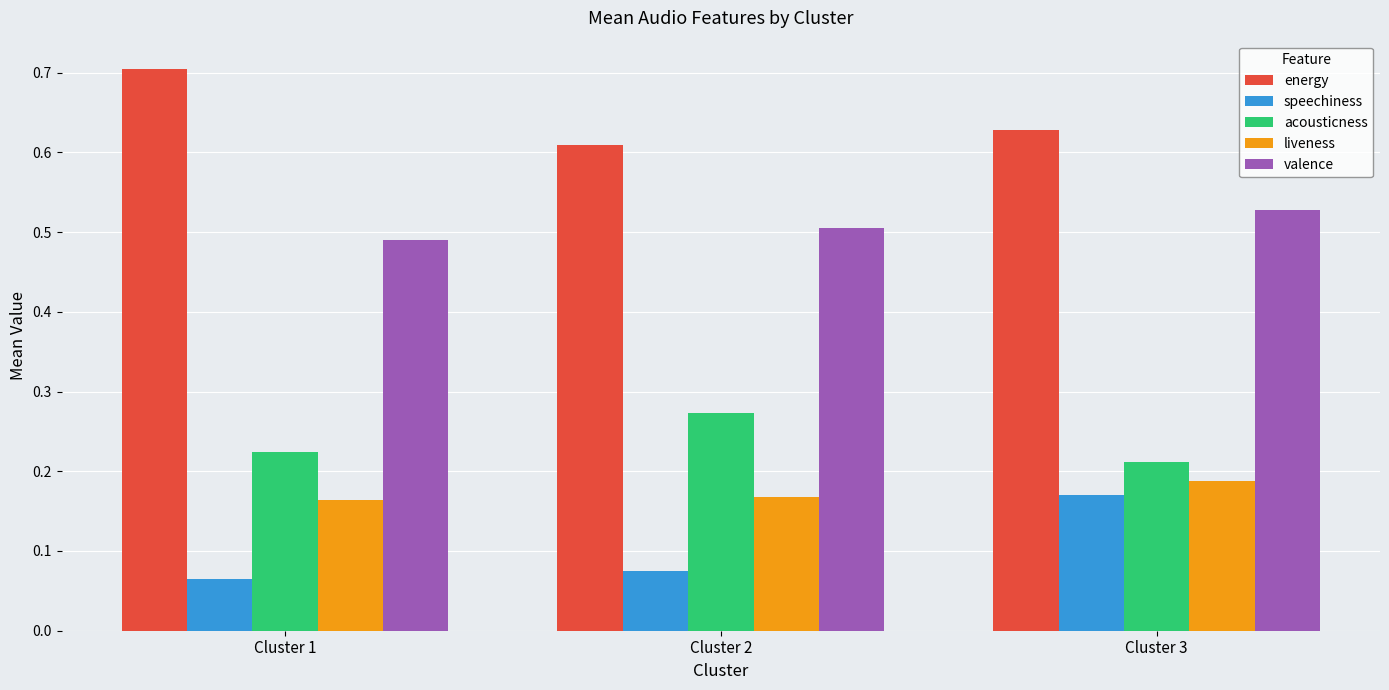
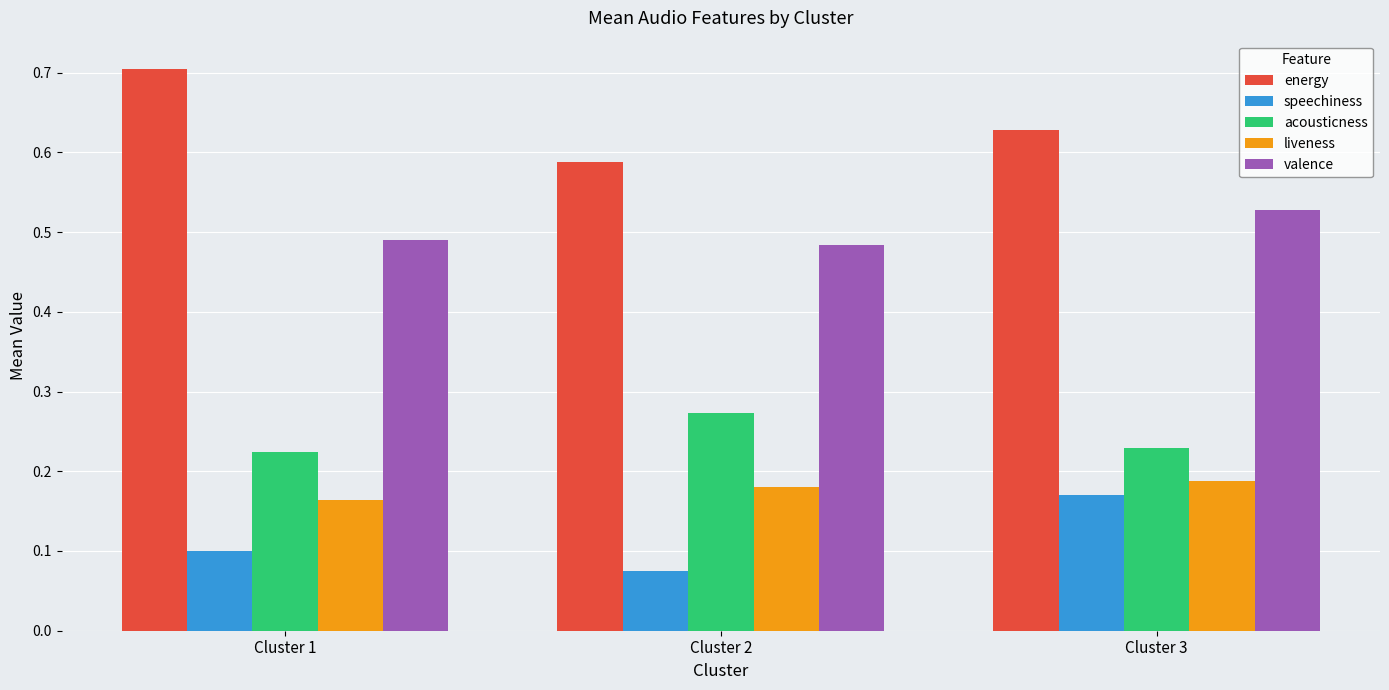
  {
    "energy": {
      "Cluster 1": 0.70,
-     "Cluster 2": 0.61,
+     "Cluster 2": 0.59,
      "Cluster 3": 0.63
    },
    "speechiness": {
-     "Cluster 1": 0.06,
+     "Cluster 1": 0.10,
      "Cluster 2": 0.08,
      "Cluster 3": 0.17
    },
    "acousticness": {
      "Cluster 1": 0.22,
      "Cluster 2": 0.27,
-     "Cluster 3": 0.21
+     "Cluster 3": 0.23
    },
    "liveness": {
      "Cluster 1": 0.16,
-     "Cluster 2": 0.17,
+     "Cluster 2": 0.18,
      "Cluster 3": 0.19
    },
    "valence": {
      "Cluster 1": 0.49,
-     "Cluster 2": 0.51,
+     "Cluster 2": 0.48,
      "Cluster 3": 0.53
    }
  }
